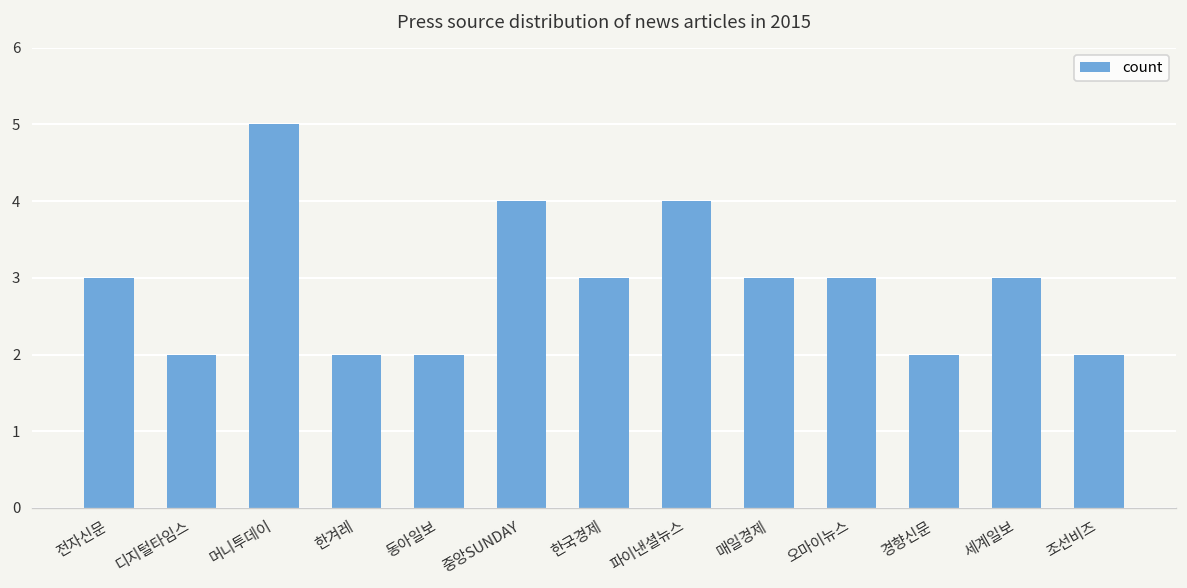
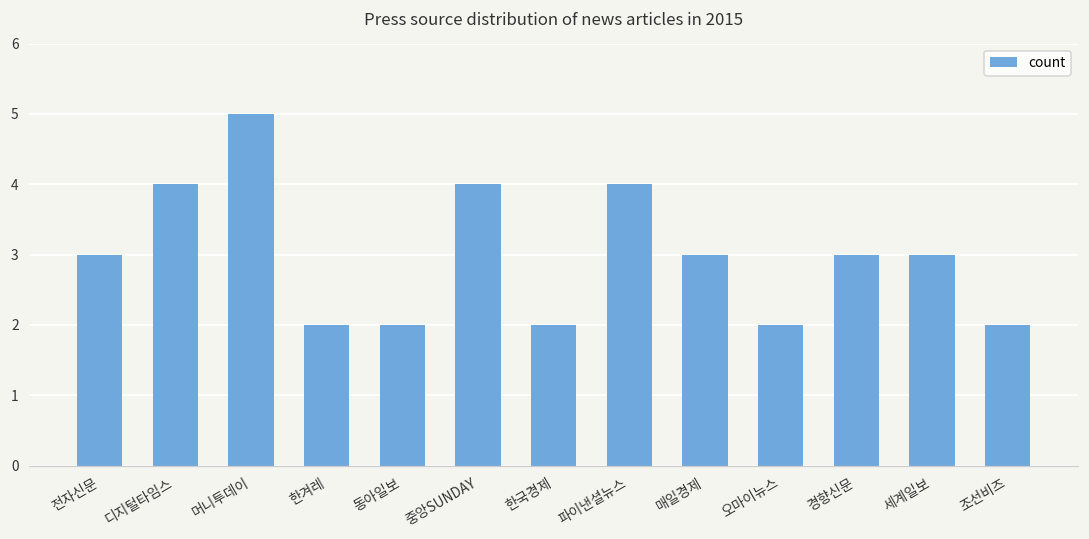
  {
    "전자신문": 3,
-   "디지털타임스": 2,
+   "디지털타임스": 4,
    "머니투데이": 5,
    "한겨레": 2,
    "동아일보": 2,
    "중앙SUNDAY": 4,
-   "한국경제": 3,
+   "한국경제": 2,
    "파이낸셜뉴스": 4,
    "매일경제": 3,
-   "오마이뉴스": 3,
-   "경향신문": 2,
+   "오마이뉴스": 2,
+   "경향신문": 3,
    "세계일보": 3,
    "조선비즈": 2
  }
